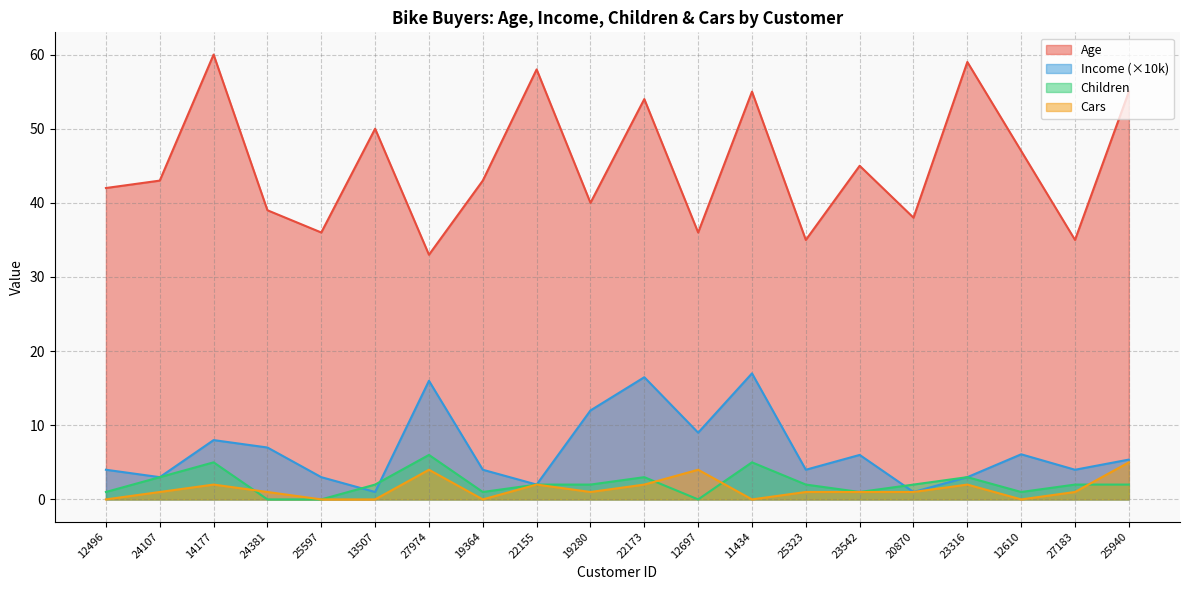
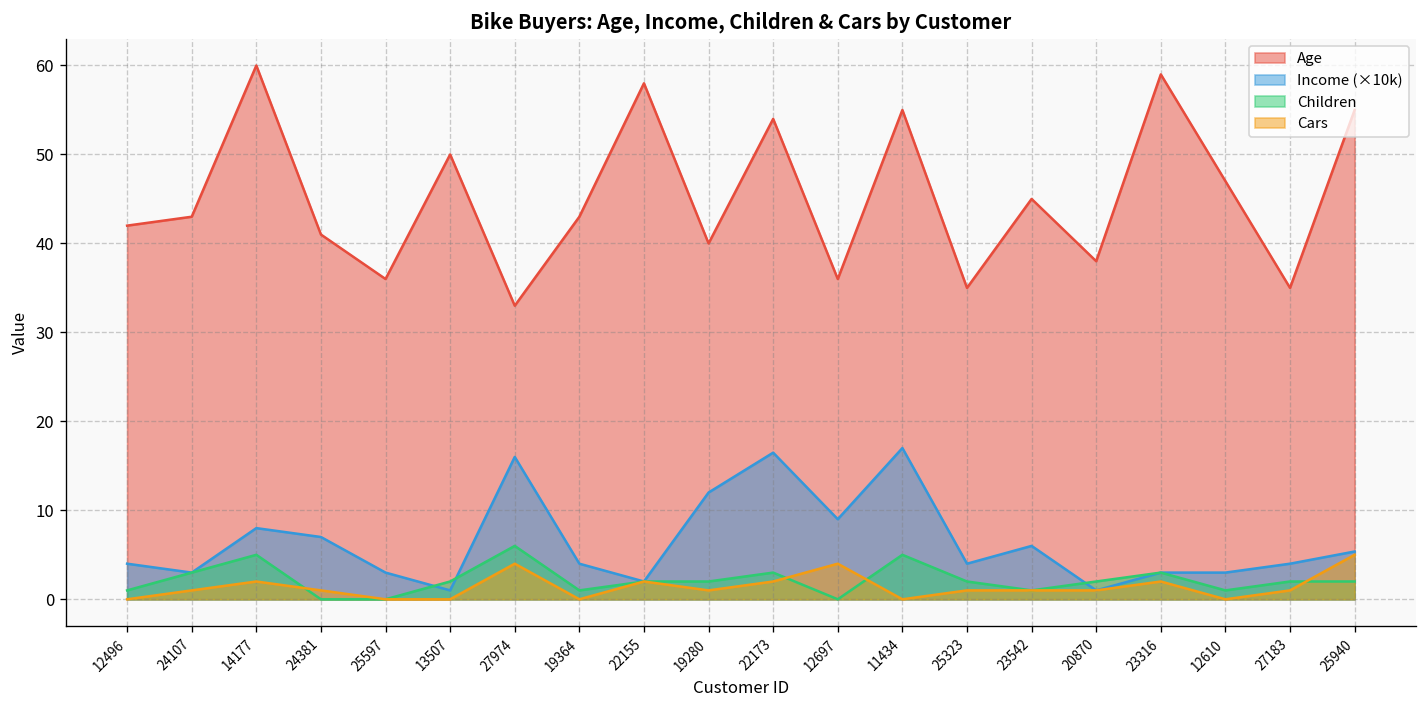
  {
    "Age": {
      "12496": 42,
      "24107": 43,
      "14177": 60,
-     "24381": 39,
+     "24381": 41,
      "25597": 36,
      "13507": 50,
      "27974": 33,
      "19364": 43,
      "22155": 58,
      "19280": 40,
      "22173": 54,
      "12697": 36,
      "11434": 55,
      "25323": 35,
      "23542": 45,
      "20870": 38,
      "23316": 59,
      "12610": 47,
      "27183": 35
    },
    "Income (×10k)": {
      "12496": 4,
      "14177": 8,
      "24381": 7,
      "25597": 3,
      "13507": 1,
      "27974": 16,
      "19364": 4,
      "19280": 12,
      "22173": 16,
      "12697": 9,
      "11434": 17,
      "25323": 4,
      "23542": 6,
-     "12610": 6,
+     "12610": 3,
      "27183": 4,
      "25940": 5
    },
    "Children": {
      "12496": 1,
      "14177": 5,
      "24381": 0,
      "13507": 2,
      "27974": 6,
      "19364": 1,
      "19280": 2,
      "22173": 3,
      "12697": 0,
      "11434": 5,
      "25323": 2,
      "20870": 2,
      "12610": 1,
      "27183": 2,
      "25940": 2
    },
    "Cars": {
      "12496": 0,
      "24107": 1,
      "14177": 2,
      "24381": 1,
      "13507": 0,
      "27974": 4,
      "19364": 0,
      "19280": 1,
      "22173": 2,
      "12697": 4,
      "11434": 0,
      "25323": 1,
      "23316": 2,
      "12610": 0,
      "27183": 1,
      "25940": 5
    }
  }
